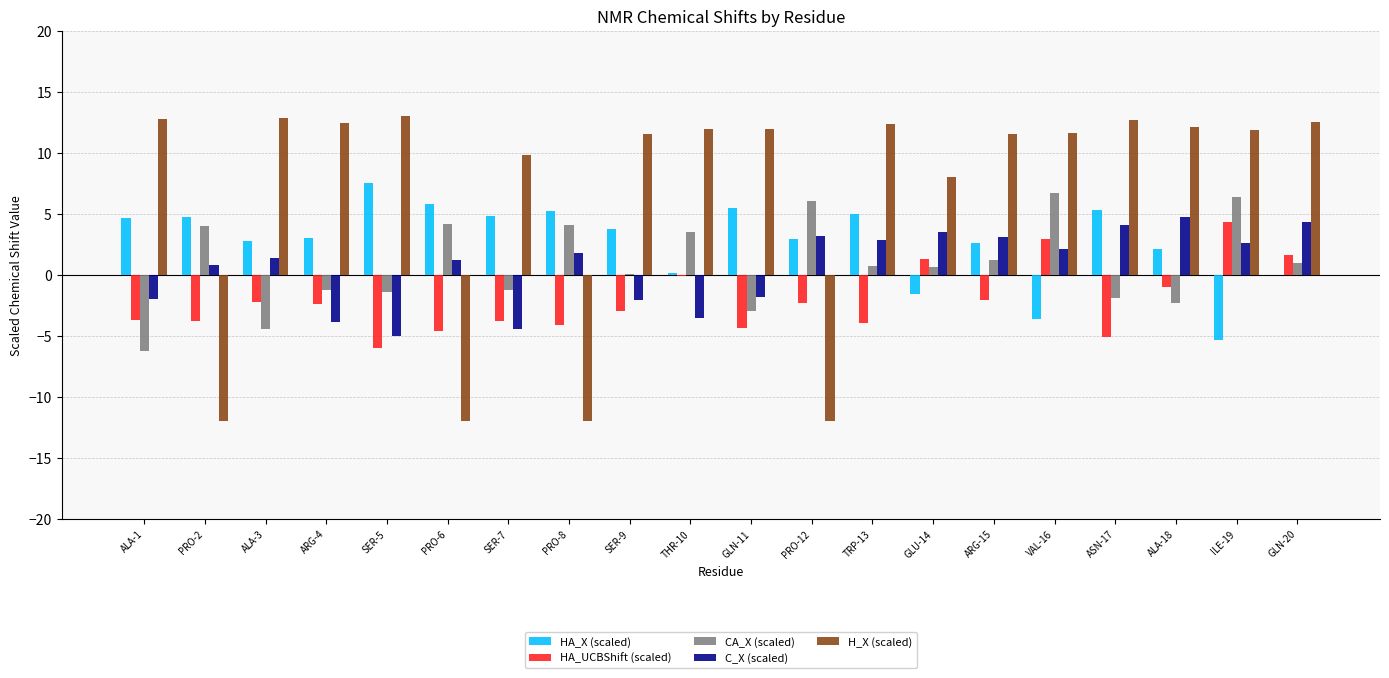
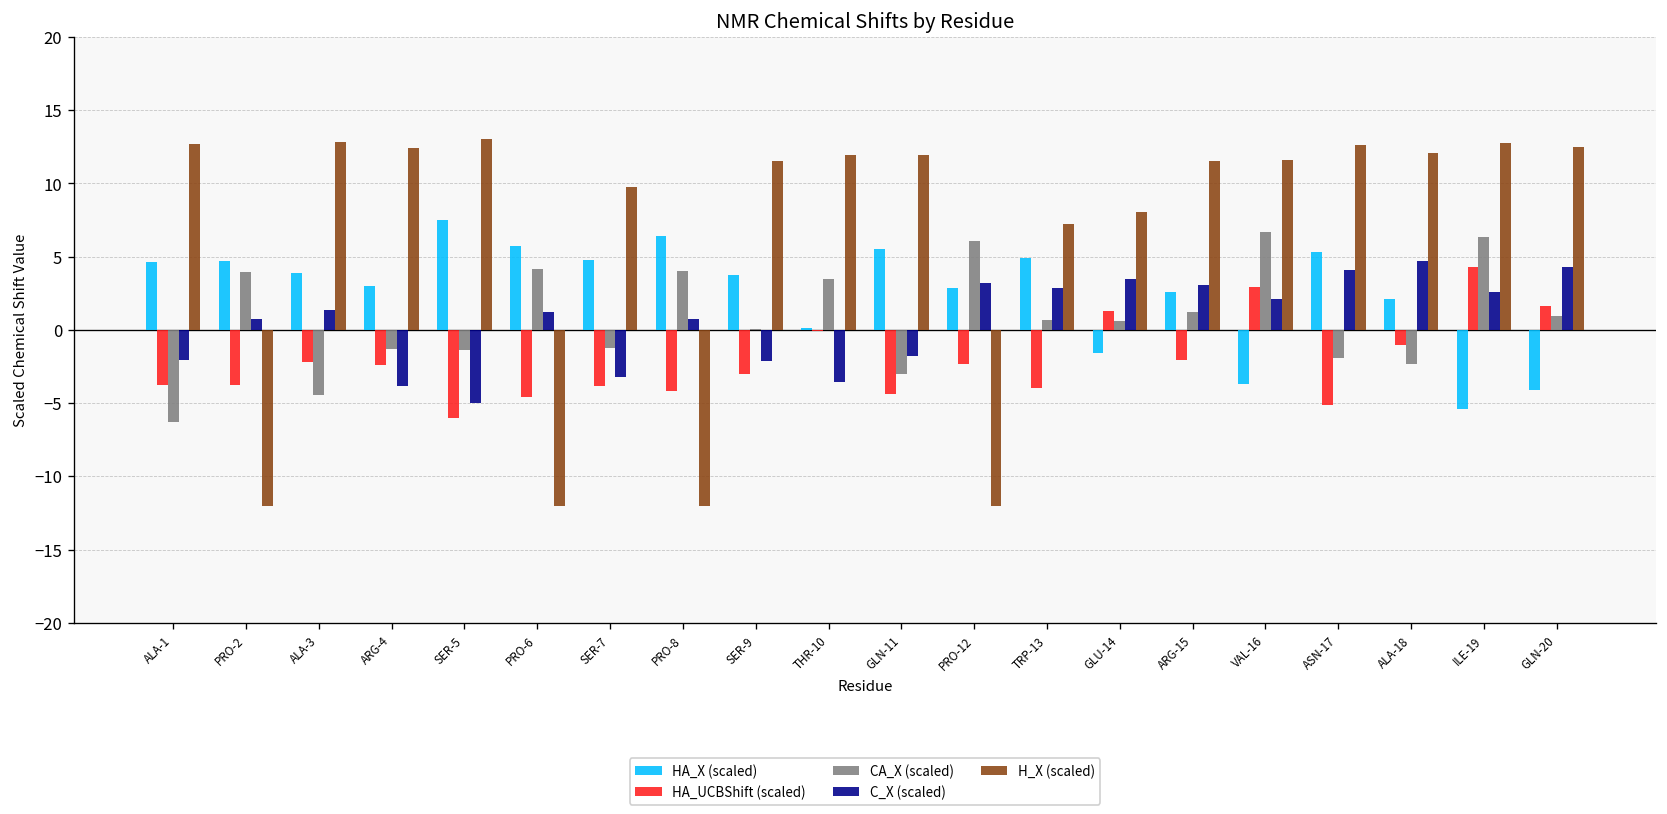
  {
    "HA_X (scaled)": {
      "ALA-1": 4.7,
      "PRO-2": 4.7,
-     "ALA-3": 2.8,
+     "ALA-3": 3.9,
      "ARG-4": 3.0,
      "SER-5": 7.5,
      "PRO-6": 5.8,
      "SER-7": 4.8,
-     "PRO-8": 5.2,
+     "PRO-8": 6.4,
      "SER-9": 3.7,
      "GLN-11": 5.5,
      "PRO-12": 2.9,
      "TRP-13": 4.9,
      "GLU-14": -1.6,
      "ARG-15": 2.6,
      "VAL-16": -3.7,
      "ASN-17": 5.3,
      "ALA-18": 2.1,
      "ILE-19": -5.4,
-     "GLN-20": -0.1
+     "GLN-20": -4.1
    },
    "HA_UCBShift (scaled)": {
      "ALA-1": -3.7,
      "PRO-2": -3.8,
      "ALA-3": -2.2,
      "ARG-4": -2.4,
      "SER-5": -6.0,
      "PRO-6": -4.6,
      "SER-7": -3.8,
      "PRO-8": -4.1,
      "SER-9": -3.0,
      "GLN-11": -4.4,
      "PRO-12": -2.3,
      "TRP-13": -3.9,
      "GLU-14": 1.3,
      "ARG-15": -2.1,
      "VAL-16": 2.9,
      "ASN-17": -5.1,
      "ALA-18": -1.0,
      "ILE-19": 4.3,
      "GLN-20": 1.6
    },
    "CA_X (scaled)": {
      "ALA-1": -6.3,
      "PRO-2": 4.0,
      "ALA-3": -4.5,
      "ARG-4": -1.3,
      "SER-5": -1.4,
      "PRO-6": 4.2,
      "SER-7": -1.2,
      "PRO-8": 4.0,
      "THR-10": 3.5,
      "GLN-11": -3.0,
      "PRO-12": 6.1,
      "TRP-13": 0.7,
      "GLU-14": 0.6,
      "ARG-15": 1.2,
      "VAL-16": 6.7,
      "ASN-17": -1.9,
      "ALA-18": -2.3,
      "ILE-19": 6.3,
      "GLN-20": 1.0
    },
    "C_X (scaled)": {
      "ALA-1": -2.0,
      "PRO-2": 0.8,
      "ALA-3": 1.4,
      "ARG-4": -3.9,
      "SER-5": -5.0,
      "PRO-6": 1.2,
-     "SER-7": -4.4,
-     "PRO-8": 1.8,
+     "SER-7": -3.2,
+     "PRO-8": 0.8,
      "SER-9": -2.1,
      "THR-10": -3.5,
      "GLN-11": -1.8,
      "PRO-12": 3.2,
      "TRP-13": 2.8,
      "GLU-14": 3.5,
      "ARG-15": 3.1,
      "VAL-16": 2.1,
      "ASN-17": 4.1,
      "ALA-18": 4.7,
      "ILE-19": 2.6,
      "GLN-20": 4.3
    },
    "H_X (scaled)": {
      "ALA-1": 12.7,
      "PRO-2": -12.0,
      "ALA-3": 12.8,
      "ARG-4": 12.4,
      "SER-5": 13.0,
      "PRO-6": -12.0,
      "SER-7": 9.8,
      "PRO-8": -12.0,
      "SER-9": 11.5,
      "THR-10": 11.9,
      "GLN-11": 11.9,
      "PRO-12": -12.0,
-     "TRP-13": 12.3,
+     "TRP-13": 7.2,
      "GLU-14": 8.0,
      "ARG-15": 11.5,
      "VAL-16": 11.6,
      "ASN-17": 12.6,
      "ALA-18": 12.1,
-     "ILE-19": 11.8,
+     "ILE-19": 12.7,
      "GLN-20": 12.5
    }
  }
